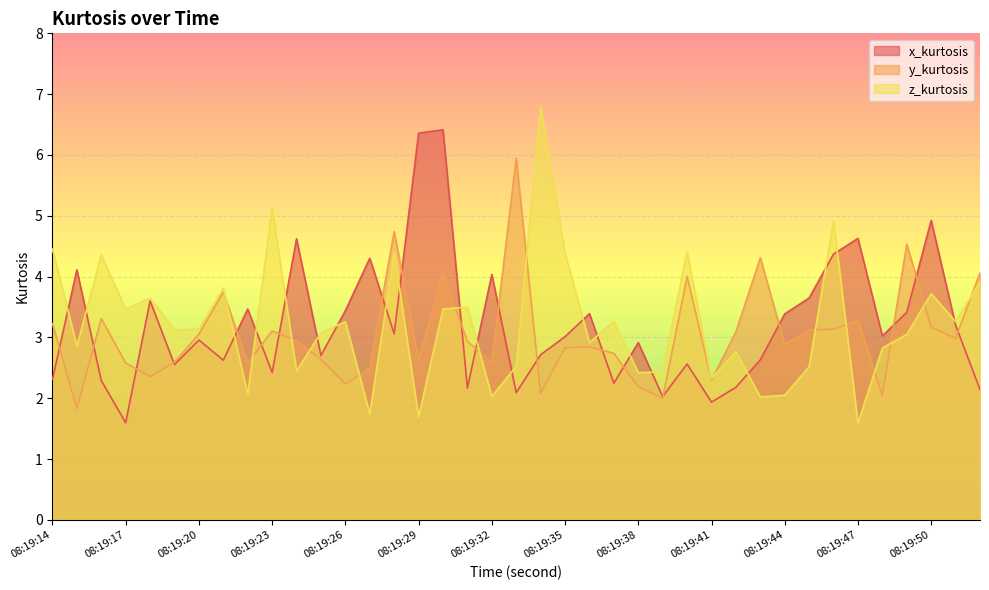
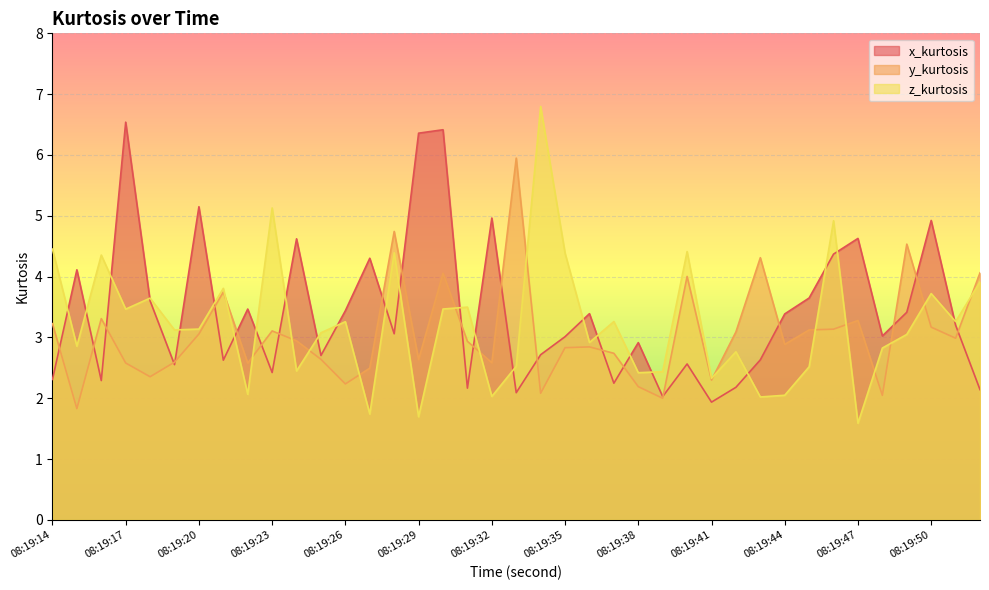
  {
    "x_kurtosis": {
      "08:19:14": 2.3,
-     "08:19:17": 1.6,
-     "08:19:20": 3.0,
+     "08:19:17": 6.5,
+     "08:19:20": 5.1,
      "08:19:23": 2.4,
      "08:19:26": 3.4,
      "08:19:29": 6.4,
-     "08:19:32": 4.0,
+     "08:19:32": 5.0,
      "08:19:35": 3.0,
      "08:19:38": 2.9,
      "08:19:41": 1.9,
      "08:19:44": 3.4,
      "08:19:47": 4.6,
      "08:19:50": 4.9
    }
  }
